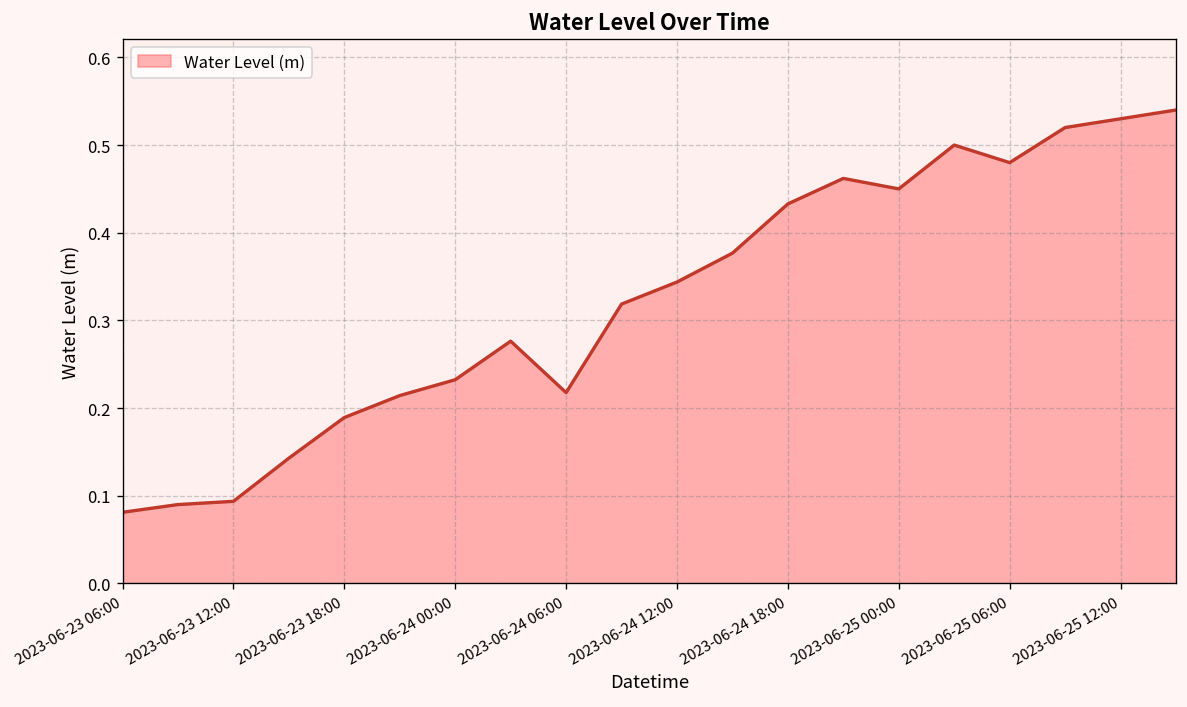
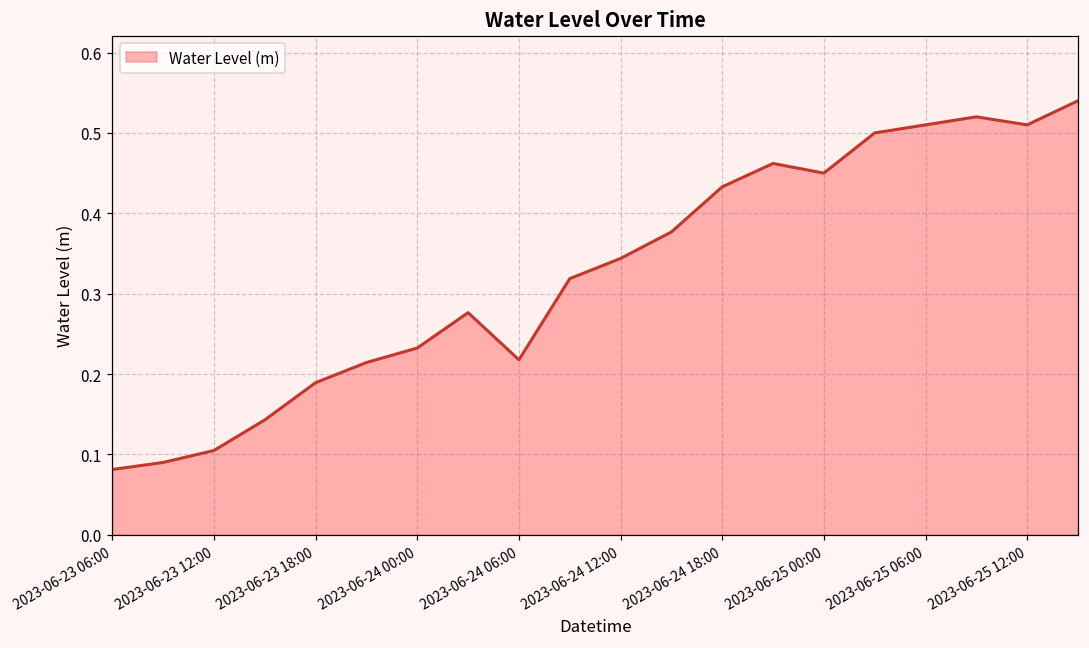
  {
    "2023-06-23 06:00": 0.08,
-   "2023-06-23 12:00": 0.09,
+   "2023-06-23 12:00": 0.10,
    "2023-06-23 18:00": 0.19,
    "2023-06-24 00:00": 0.23,
    "2023-06-24 06:00": 0.22,
    "2023-06-24 12:00": 0.34,
    "2023-06-24 18:00": 0.43,
    "2023-06-25 00:00": 0.45,
-   "2023-06-25 06:00": 0.48,
-   "2023-06-25 12:00": 0.53
+   "2023-06-25 06:00": 0.51,
+   "2023-06-25 12:00": 0.51
  }
